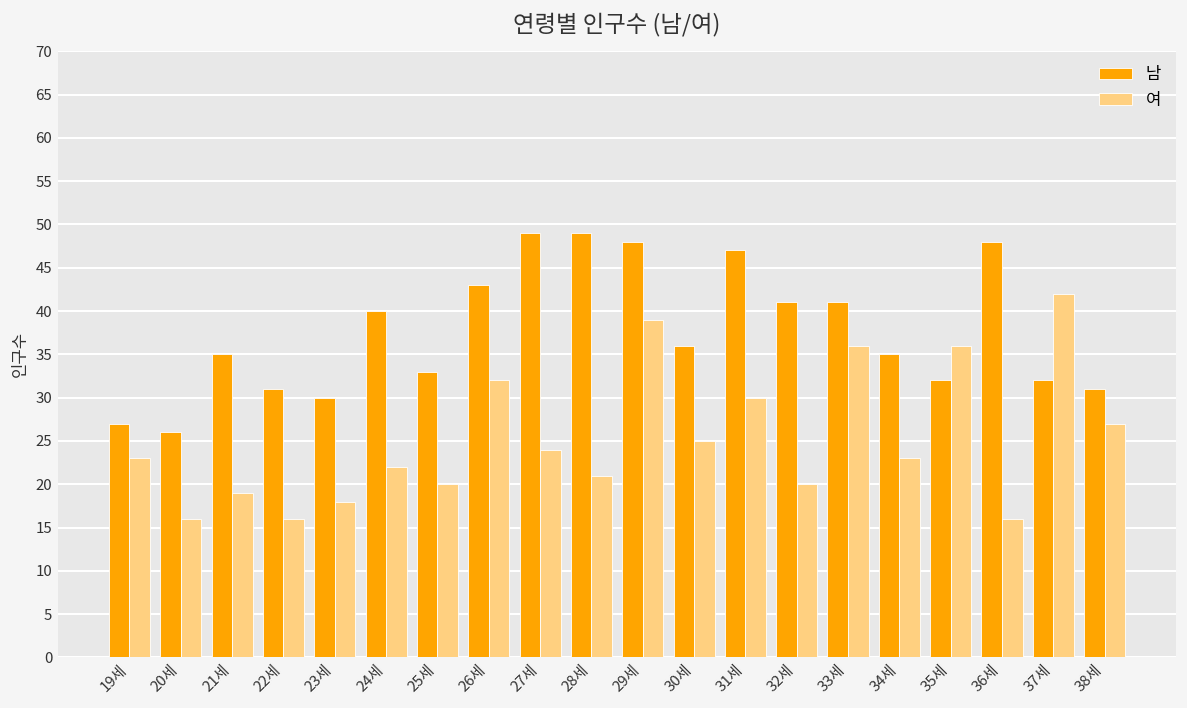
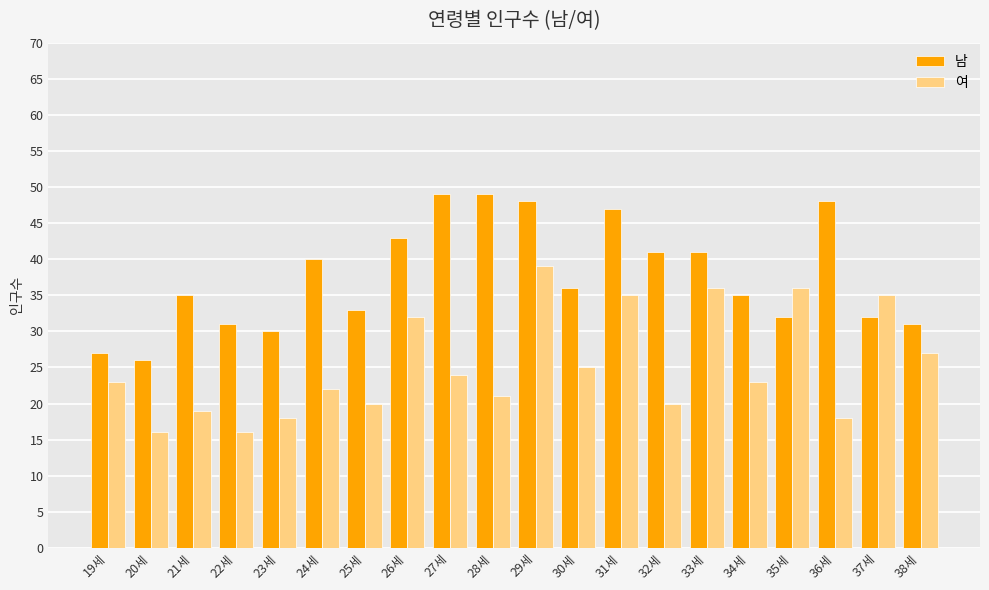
  {
    "남": {
      "19세": 27,
      "20세": 26,
      "21세": 35,
      "22세": 31,
      "23세": 30,
      "24세": 40,
      "25세": 33,
      "26세": 43,
      "27세": 49,
      "28세": 49,
      "29세": 48,
      "30세": 36,
      "31세": 47,
      "32세": 41,
      "33세": 41,
      "34세": 35,
      "35세": 32,
      "36세": 48,
      "37세": 32,
      "38세": 31
    },
    "여": {
      "19세": 23,
      "20세": 16,
      "21세": 19,
      "22세": 16,
      "23세": 18,
      "24세": 22,
      "25세": 20,
      "26세": 32,
      "27세": 24,
      "28세": 21,
      "29세": 39,
      "30세": 25,
-     "31세": 30,
+     "31세": 35,
      "32세": 20,
      "33세": 36,
      "34세": 23,
      "35세": 36,
-     "36세": 16,
-     "37세": 42,
+     "36세": 18,
+     "37세": 35,
      "38세": 27
    }
  }
